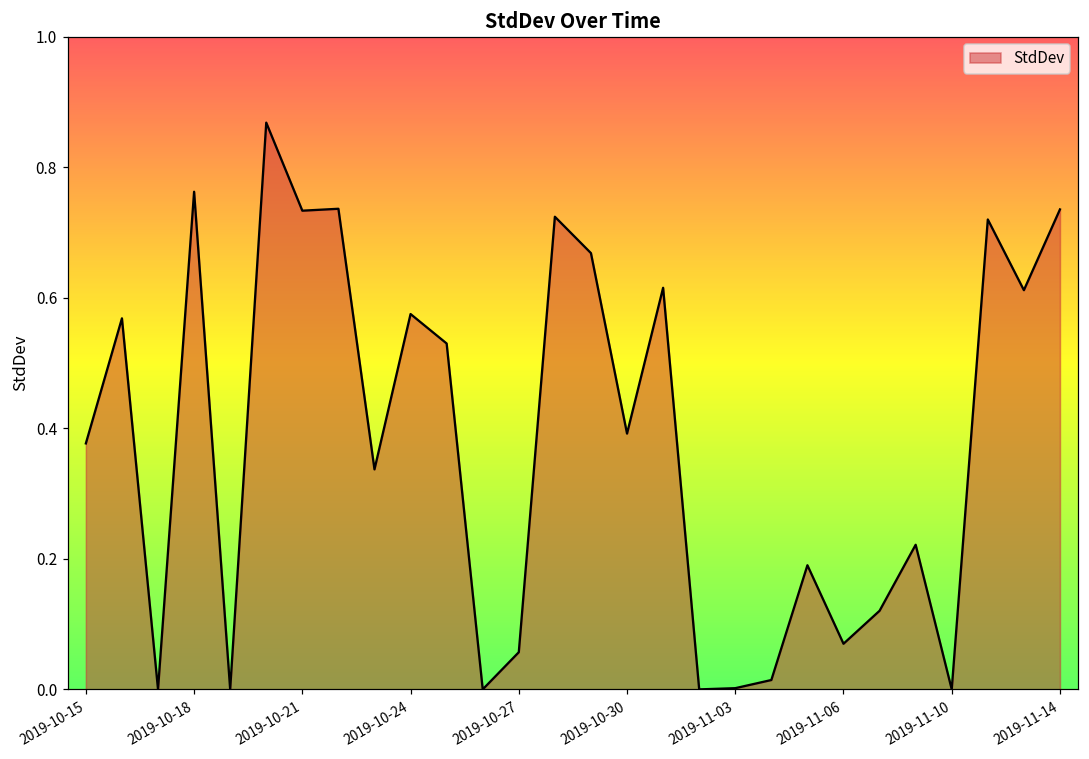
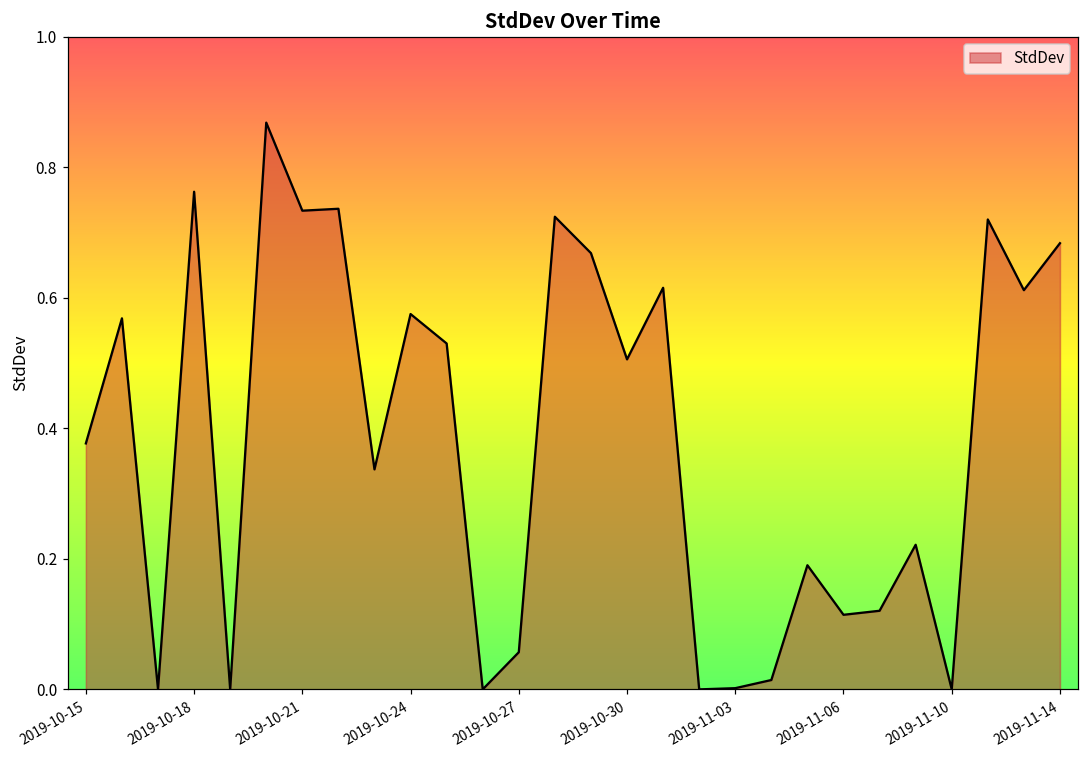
  {
    "2019-10-15": 0.38,
    "2019-10-18": 0.76,
    "2019-10-21": 0.73,
    "2019-10-24": 0.58,
    "2019-10-27": 0.06,
-   "2019-10-30": 0.39,
+   "2019-10-30": 0.51,
    "2019-11-03": 0.00,
-   "2019-11-06": 0.07,
+   "2019-11-06": 0.11,
    "2019-11-10": 0.00,
-   "2019-11-14": 0.74
+   "2019-11-14": 0.68
  }
